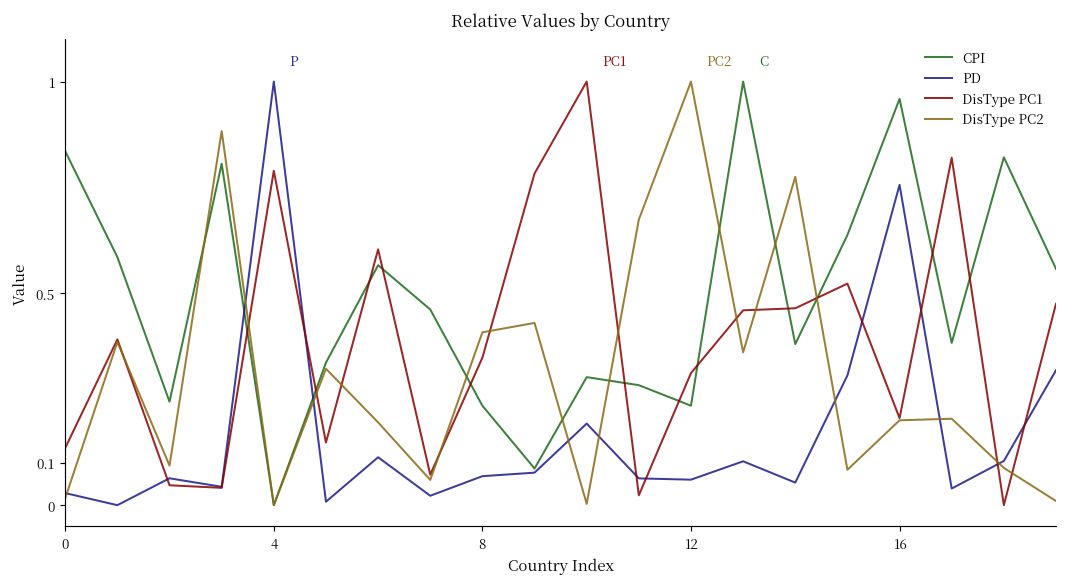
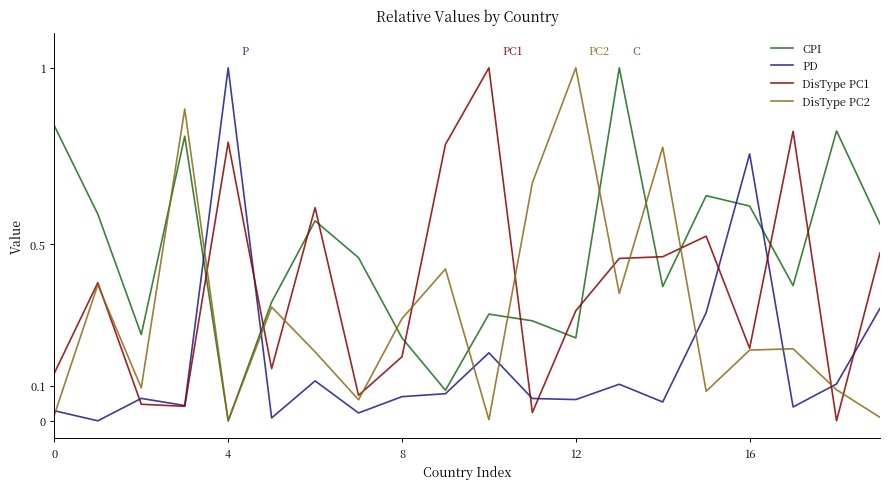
  {
    "CPI": {
      "0": 0.84,
      "8": 0.23,
      "12": 0.23,
-     "16": 0.96
+     "16": 0.61
    },
    "PD": {
      "0": 0.03,
      "4": 1.00,
      "8": 0.07,
      "12": 0.06,
      "16": 0.76
    },
    "DisType PC1": {
      "0": 0.14,
      "4": 0.79,
-     "8": 0.35,
+     "8": 0.18,
      "12": 0.31
    },
    "DisType PC2": {
      "0": 0.02,
-     "8": 0.41,
+     "8": 0.29,
      "12": 1.00
    }
  }
